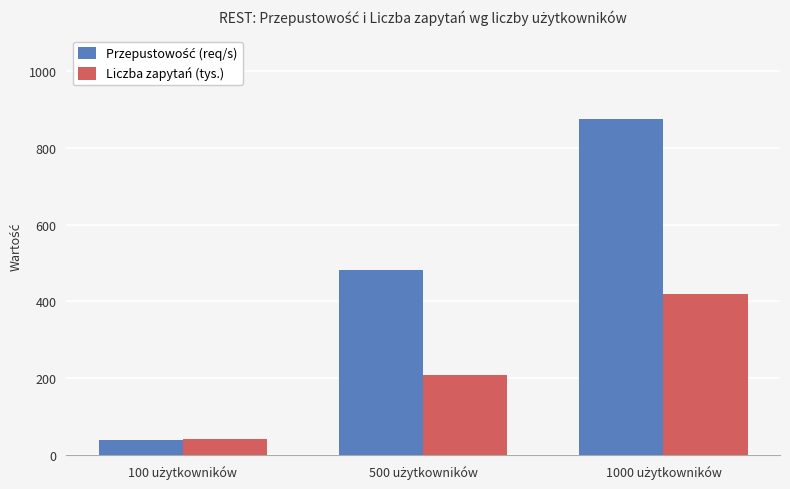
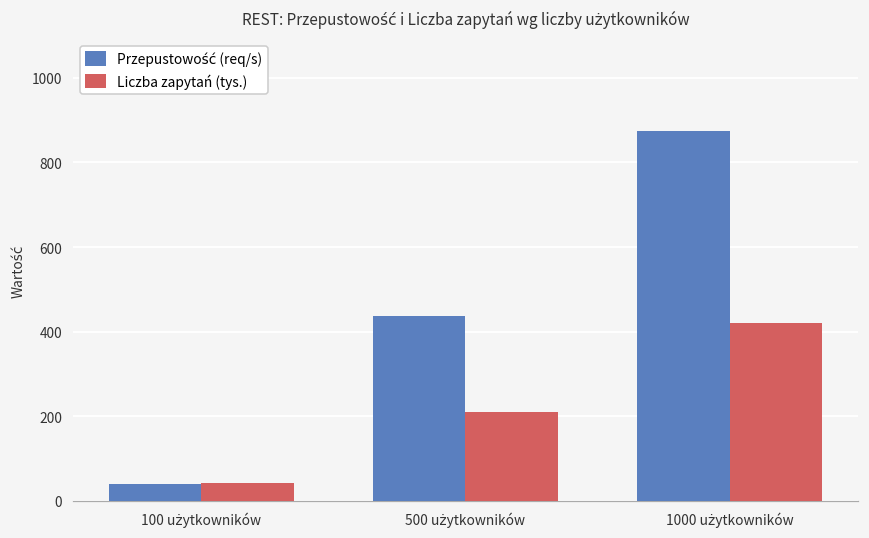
  {
    "Przepustowość (req/s)": {
      "100 użytkowników": 40,
-     "500 użytkowników": 480,
+     "500 użytkowników": 440,
      "1000 użytkowników": 870
    },
    "Liczba zapytań (tys.)": {
      "100 użytkowników": 40,
      "500 użytkowników": 210,
      "1000 użytkowników": 420
    }
  }
